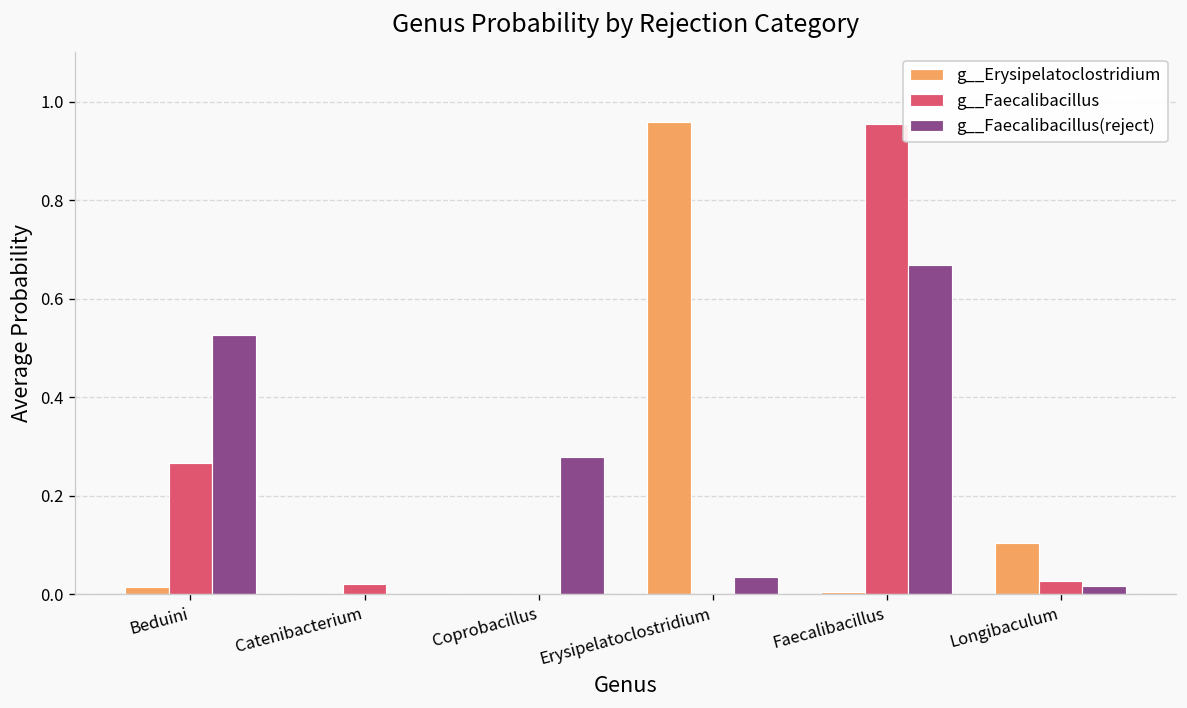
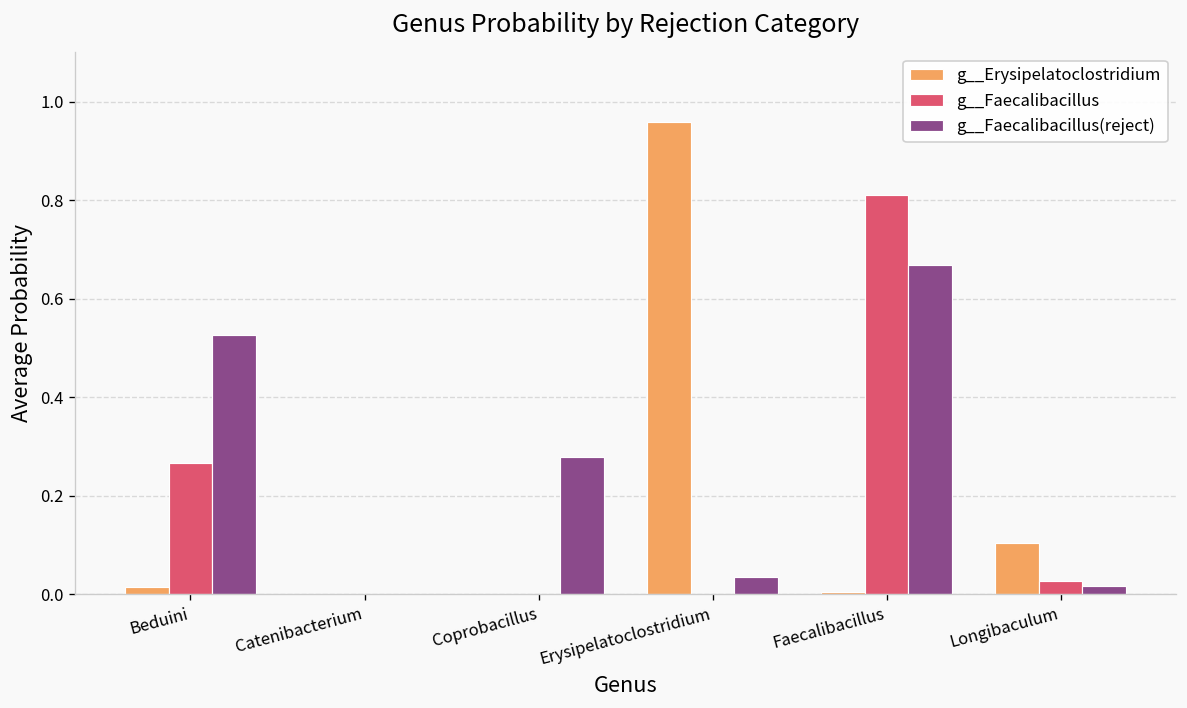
  {
    "g__Erysipelatoclostridium": {
      "Beduini": 0.01,
      "Erysipelatoclostridium": 0.96,
      "Longibaculum": 0.10
    },
    "g__Faecalibacillus": {
      "Beduini": 0.27,
-     "Catenibacterium": 0.02,
-     "Faecalibacillus": 0.95,
+     "Catenibacterium": 0.00,
+     "Faecalibacillus": 0.81,
      "Longibaculum": 0.03
    },
    "g__Faecalibacillus(reject)": {
      "Beduini": 0.53,
      "Coprobacillus": 0.28,
      "Erysipelatoclostridium": 0.03,
      "Faecalibacillus": 0.67,
      "Longibaculum": 0.02
    }
  }
